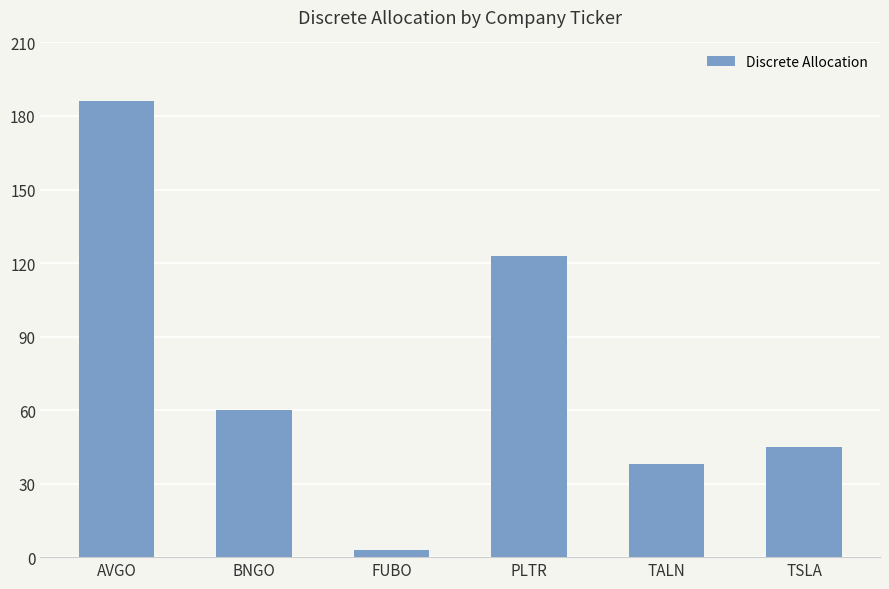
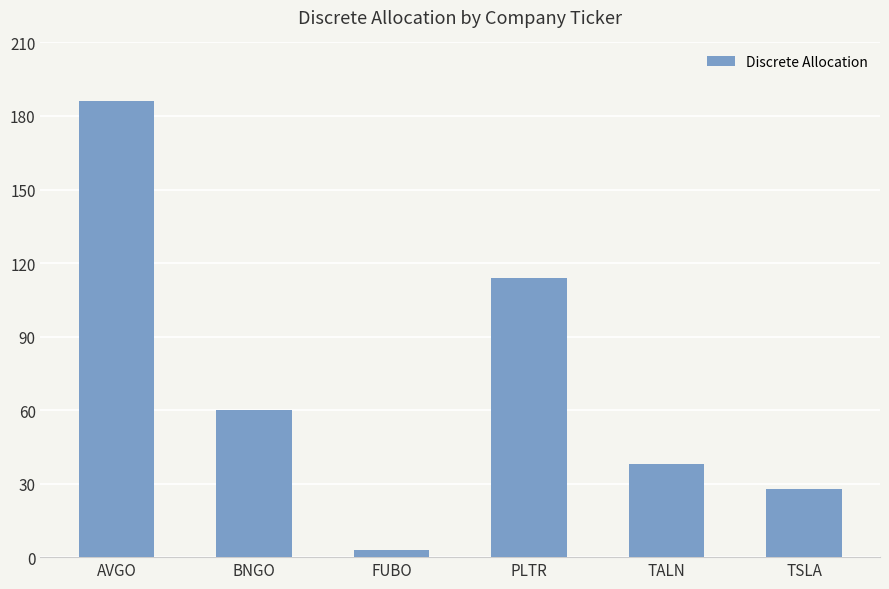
  {
    "AVGO": 186,
    "BNGO": 60,
    "FUBO": 3,
-   "PLTR": 123,
+   "PLTR": 114,
    "TALN": 38,
-   "TSLA": 45
+   "TSLA": 28
  }
